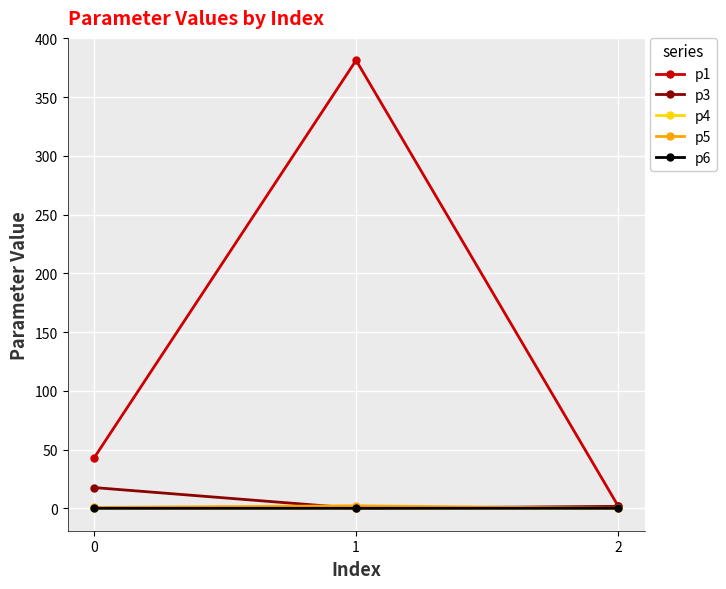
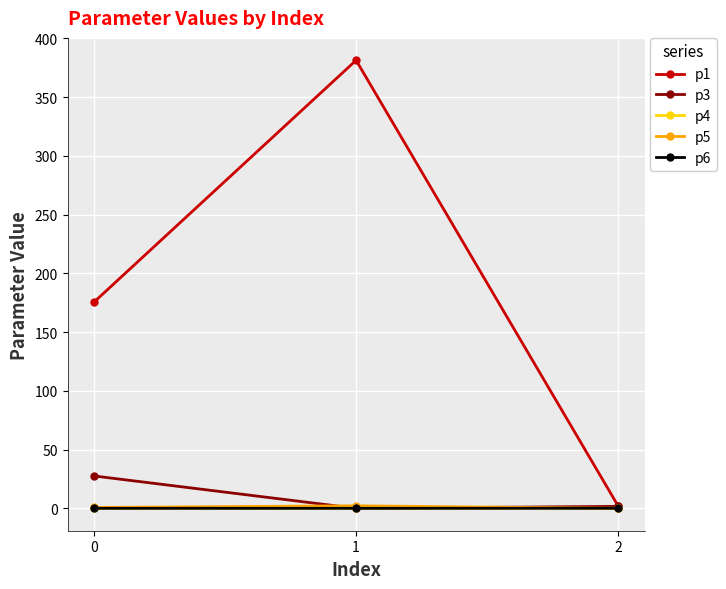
  {
    "p1": {
-     "0": 42,
+     "0": 175,
      "1": 381
    },
    "p3": {
-     "0": 18
+     "0": 28
    }
  }
